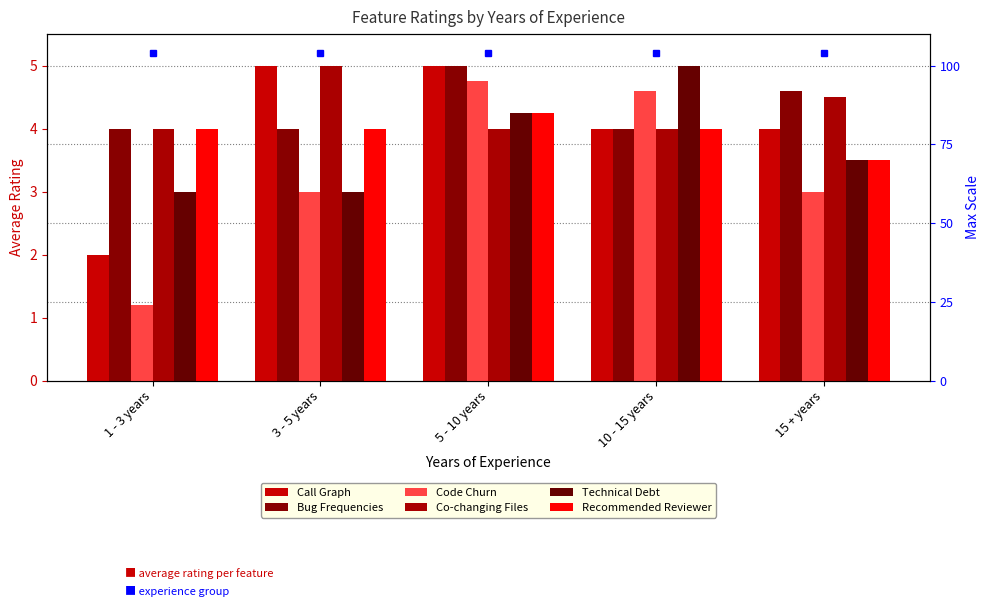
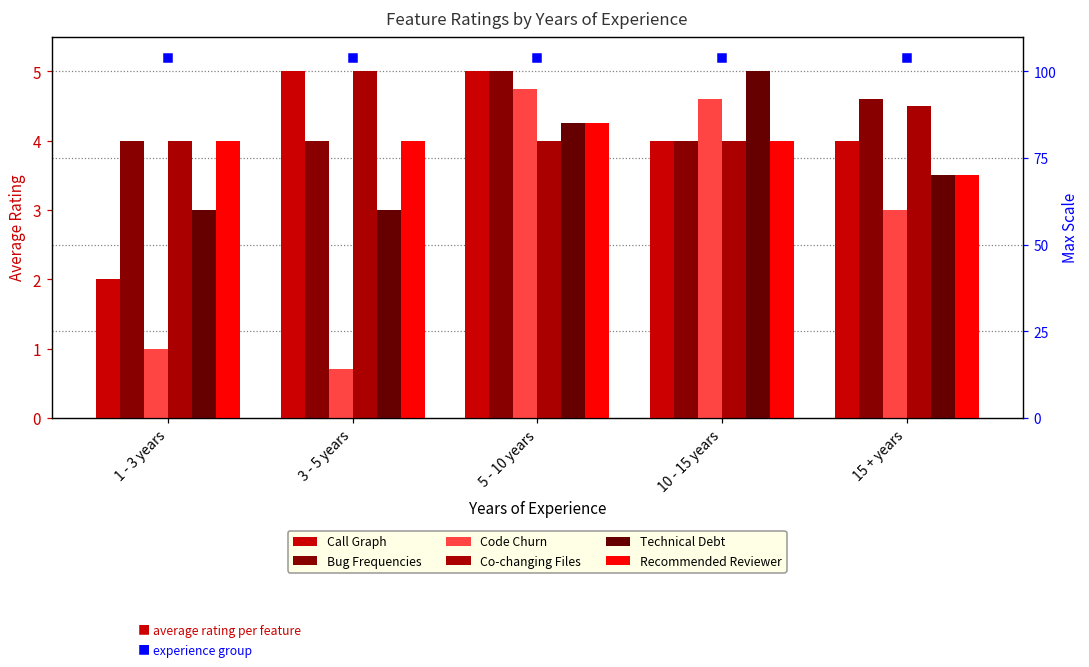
  {
    "Code Churn": {
-     "1 - 3 years": 1.2,
-     "3 - 5 years": 3.0,
+     "1 - 3 years": 1.0,
+     "3 - 5 years": 0.7,
      "5 - 10 years": 4.8,
      "10 - 15 years": 4.6,
      "15 + years": 3.0
    }
  }
